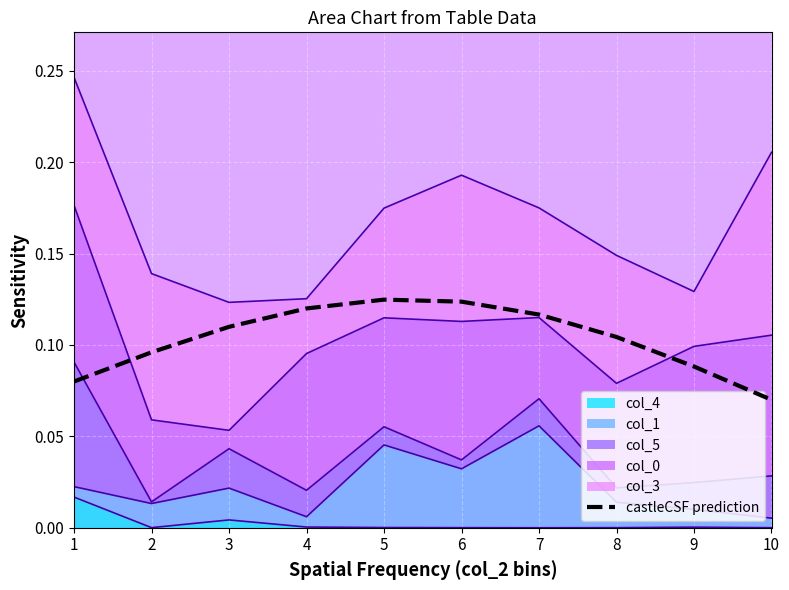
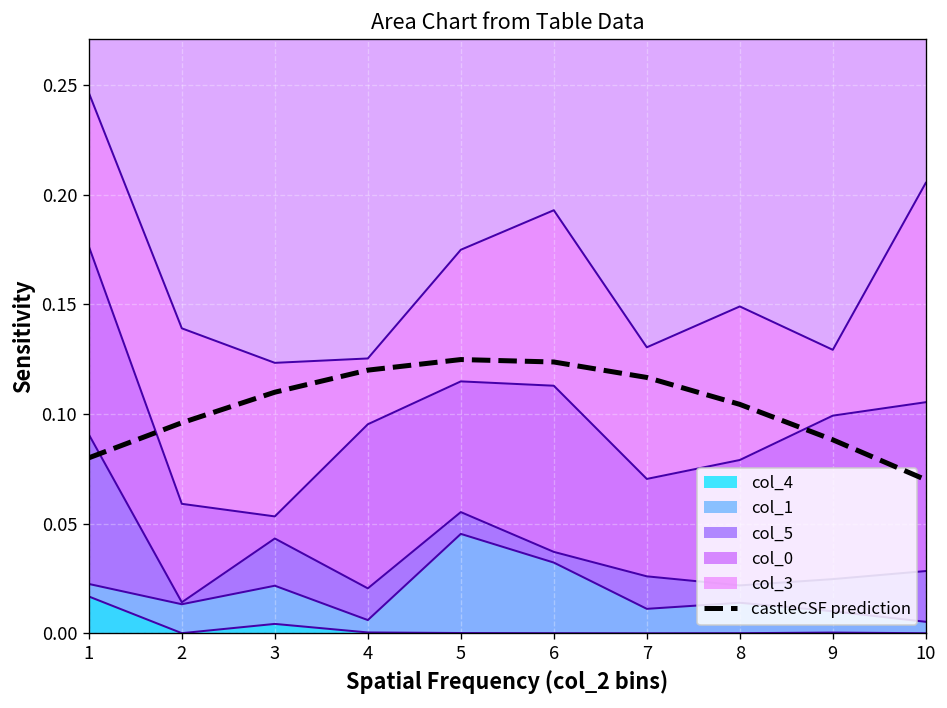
  {
    "col_4": {
      "1": 0.017,
      "2": 0.000,
      "3": 0.004,
      "4": 0.000,
      "5": 0.000,
      "6": 0.000,
      "7": 0.000,
      "8": 0.000,
      "9": 0.000,
      "10": 0.000
    },
    "col_1": {
      "1": 0.006,
      "3": 0.017,
      "4": 0.006,
      "5": 0.045,
      "6": 0.032,
-     "7": 0.056,
+     "7": 0.011,
      "10": 0.005
    },
    "castleCSF prediction": {
      "1": 0.080,
      "2": 0.096,
      "3": 0.110,
      "4": 0.120,
      "5": 0.125,
      "6": 0.124,
      "7": 0.117,
      "8": 0.104,
      "9": 0.088,
      "10": 0.070
    }
  }
